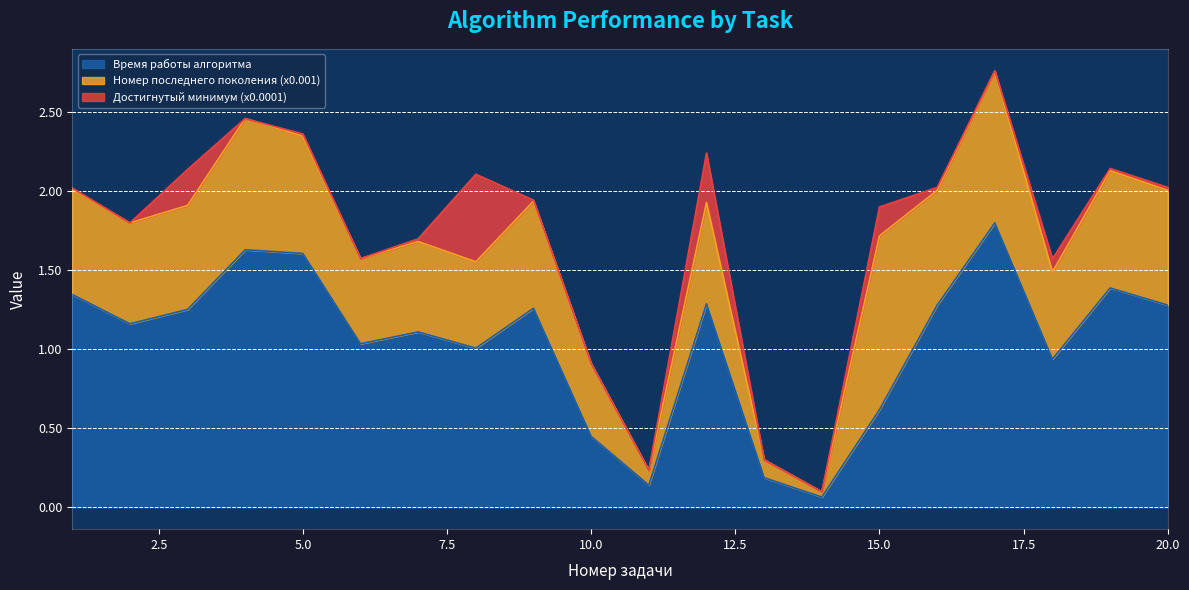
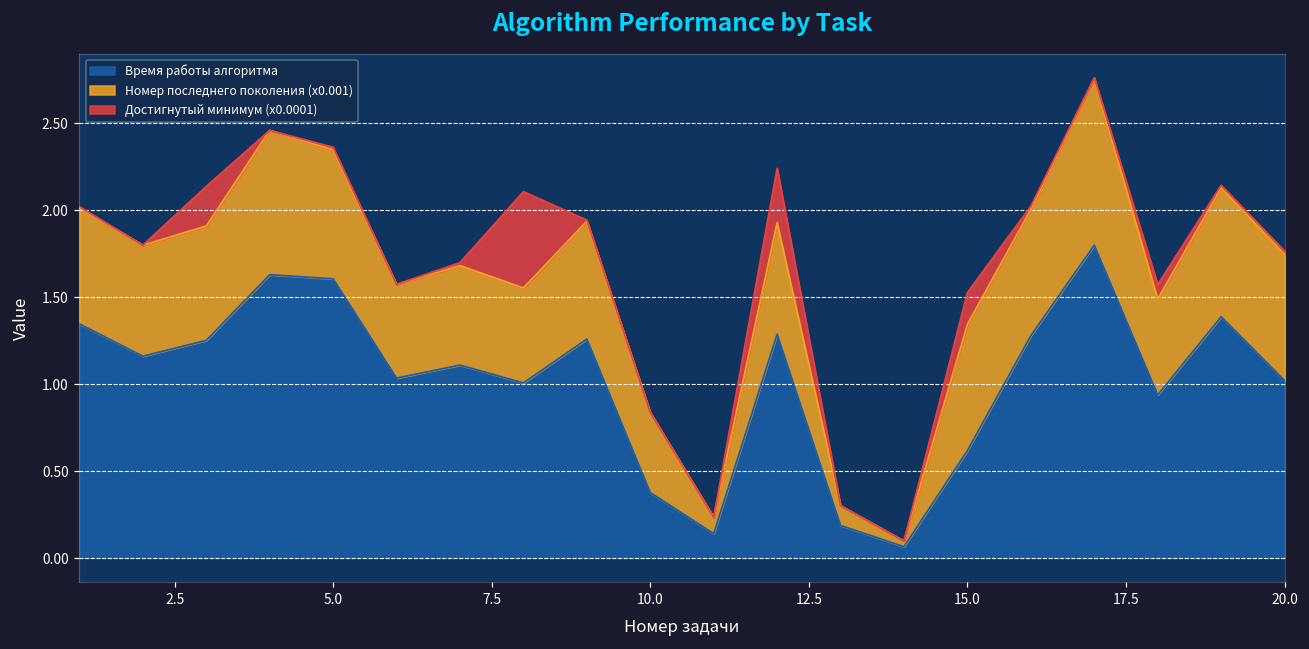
  {
    "Время работы алгоритма": {
      "5.0": 1.61,
-     "10.0": 0.45,
+     "10.0": 0.38,
      "15.0": 0.62,
-     "20.0": 1.28
+     "20.0": 1.02
    },
    "Номер последнего поколения (x0.001)": {
-     "15.0": 1.10,
+     "15.0": 0.73,
      "20.0": 0.73
    },
    "Достигнутый минимум (x0.0001)": {
      "15.0": 0.18,
      "20.0": 0.02
    }
  }
